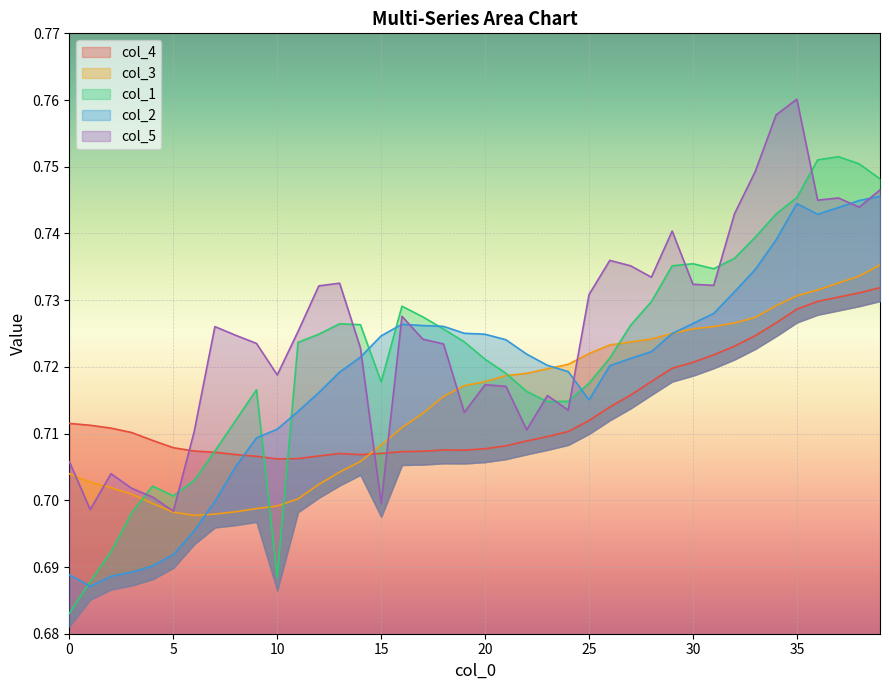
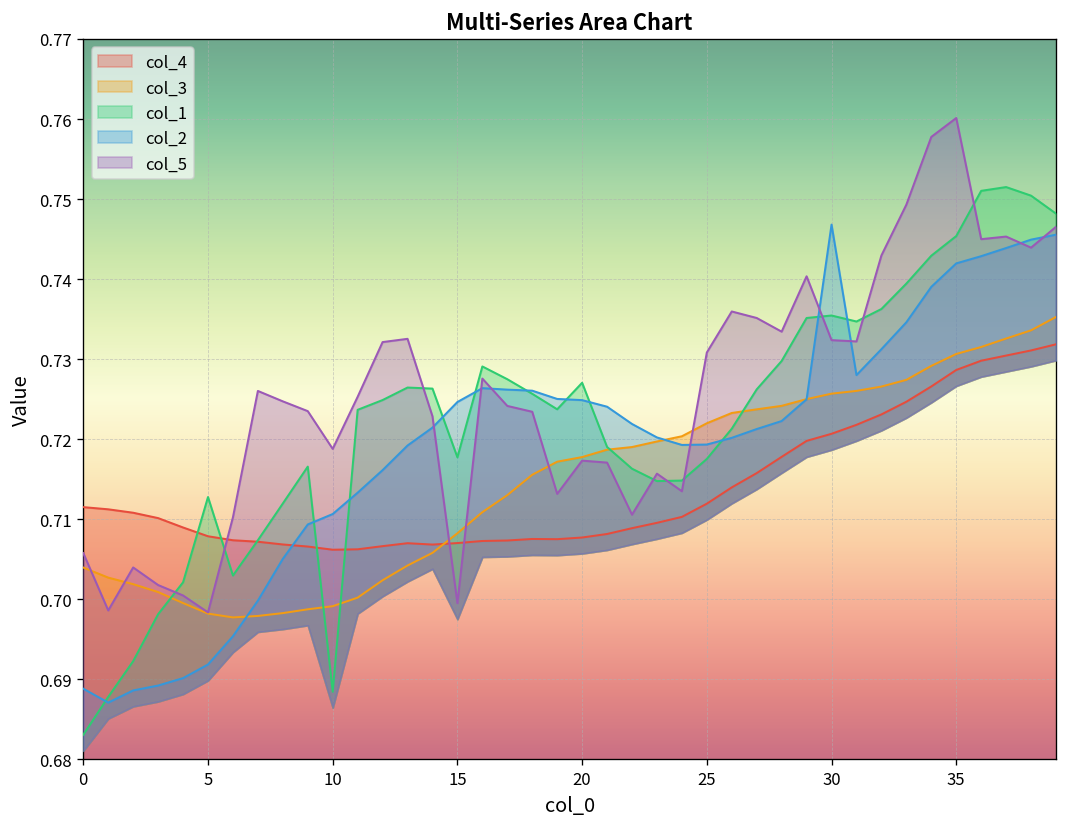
  {
    "col_1": {
      "0": 0.683,
-     "5": 0.701,
+     "5": 0.713,
      "10": 0.688,
      "15": 0.718,
-     "20": 0.721,
+     "20": 0.727,
      "25": 0.718,
      "30": 0.735,
      "35": 0.745
    },
    "col_2": {
      "0": 0.689,
      "5": 0.692,
      "10": 0.711,
      "15": 0.725,
      "20": 0.725,
-     "25": 0.715,
-     "30": 0.727,
-     "35": 0.744
+     "25": 0.719,
+     "30": 0.747,
+     "35": 0.742
    },
    "col_5": {
      "0": 0.706,
      "10": 0.719,
      "15": 0.700,
      "20": 0.717,
      "25": 0.731,
      "30": 0.732,
      "35": 0.760
    }
  }
